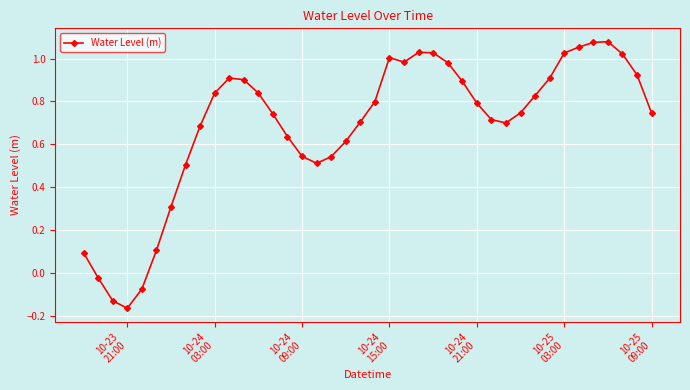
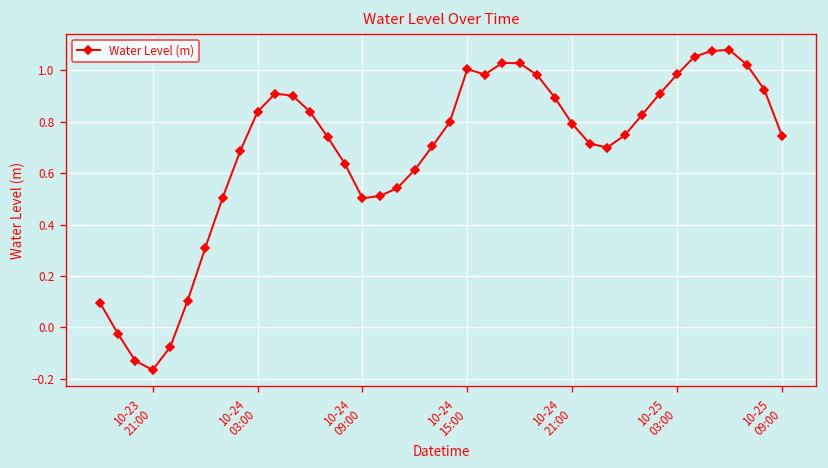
  {
    "10-23 21:00": -0.17,
    "10-24 03:00": 0.84,
-   "10-24 09:00": 0.54,
+   "10-24 09:00": 0.50,
    "10-24 15:00": 1.00,
    "10-24 21:00": 0.79,
-   "10-25 03:00": 1.03,
+   "10-25 03:00": 0.98,
    "10-25 09:00": 0.75
  }
